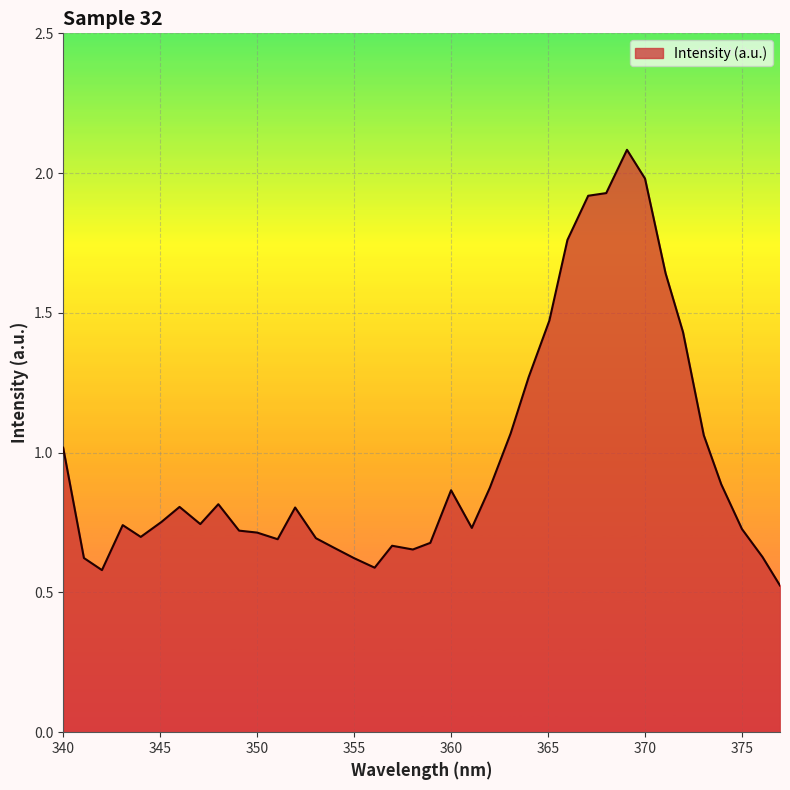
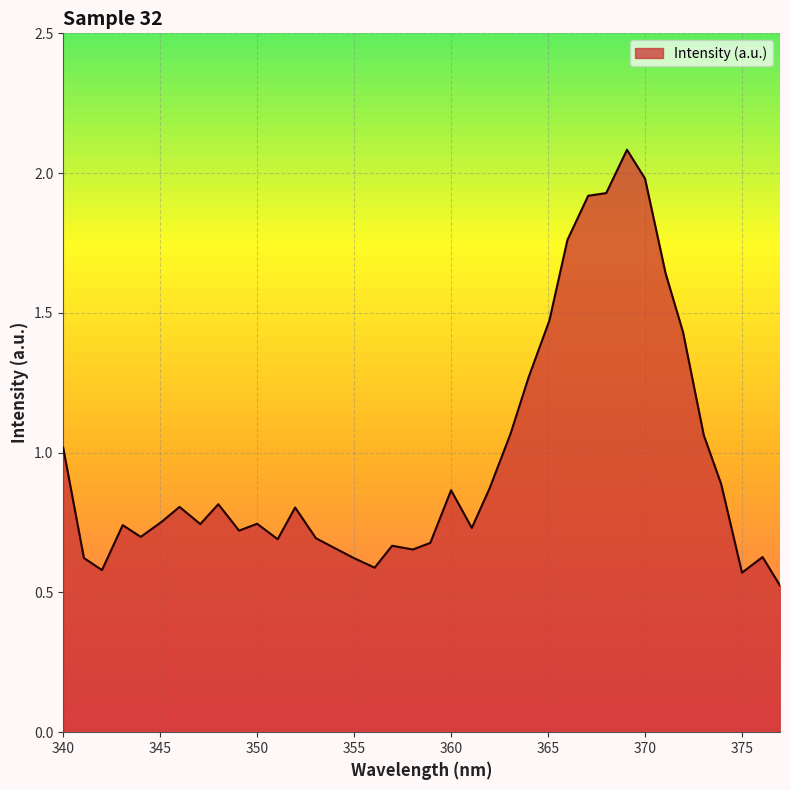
  {
    "340": 1.02,
-   "350": 0.71,
+   "350": 0.75,
    "355": 0.62,
    "360": 0.87,
    "370": 1.98,
-   "375": 0.73
+   "375": 0.57
  }
